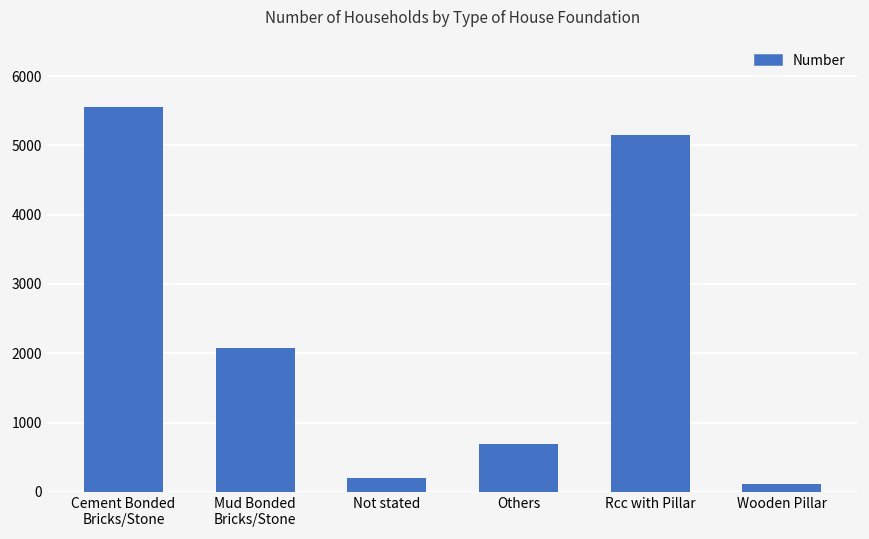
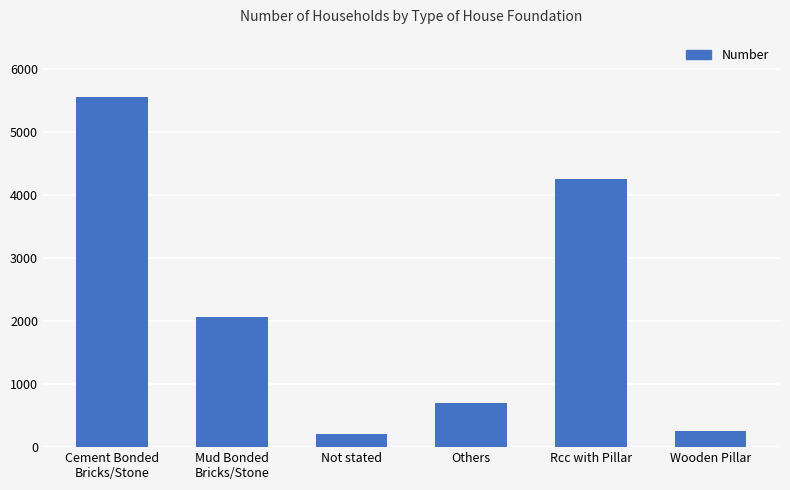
  {
    "Cement Bonded Bricks/Stone": 5600,
    "Mud Bonded Bricks/Stone": 2100,
    "Not stated": 200,
    "Others": 700,
-   "Rcc with Pillar": 5200,
-   "Wooden Pillar": 100
+   "Rcc with Pillar": 4300,
+   "Wooden Pillar": 300
  }
